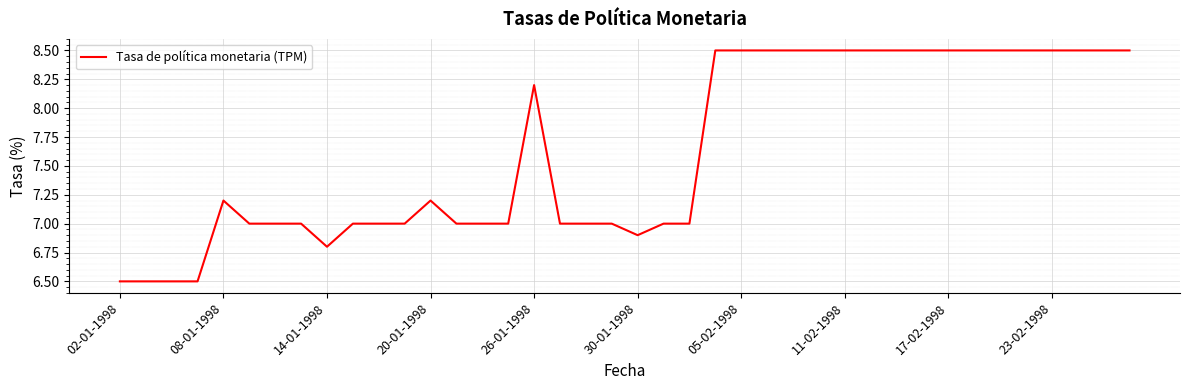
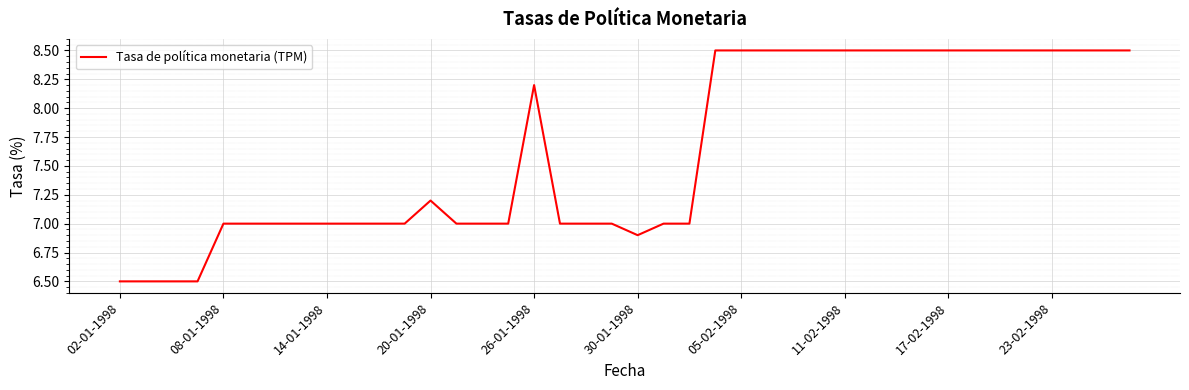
  {
    "02-01-1998": 6.5,
-   "08-01-1998": 7.2,
-   "14-01-1998": 6.8,
+   "08-01-1998": 7.0,
+   "14-01-1998": 7.0,
    "20-01-1998": 7.2,
    "26-01-1998": 8.2,
    "30-01-1998": 6.9,
    "05-02-1998": 8.5,
    "11-02-1998": 8.5,
    "17-02-1998": 8.5,
    "23-02-1998": 8.5
  }
